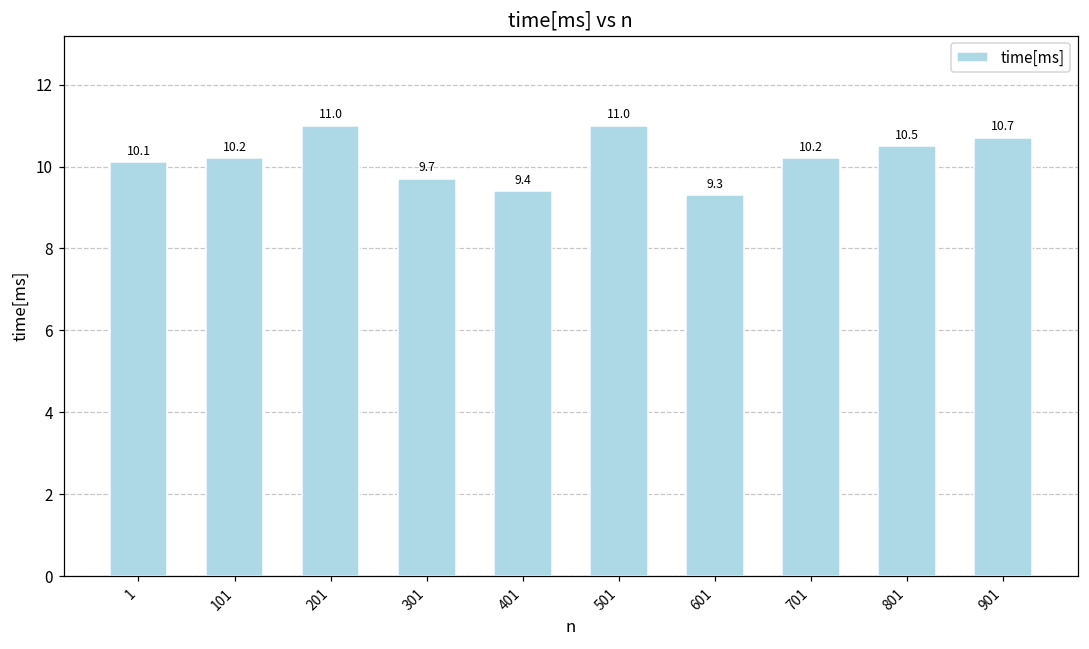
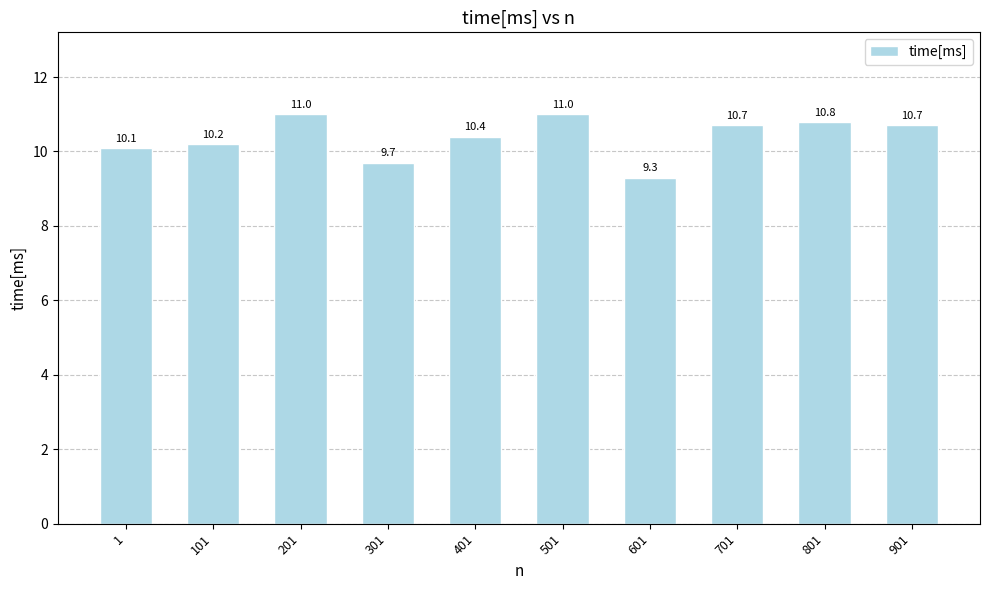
  {
    "1": 10.1,
    "101": 10.2,
    "201": 11.0,
    "301": 9.7,
-   "401": 9.4,
+   "401": 10.4,
    "501": 11.0,
    "601": 9.3,
-   "701": 10.2,
-   "801": 10.5,
+   "701": 10.7,
+   "801": 10.8,
    "901": 10.7
  }
